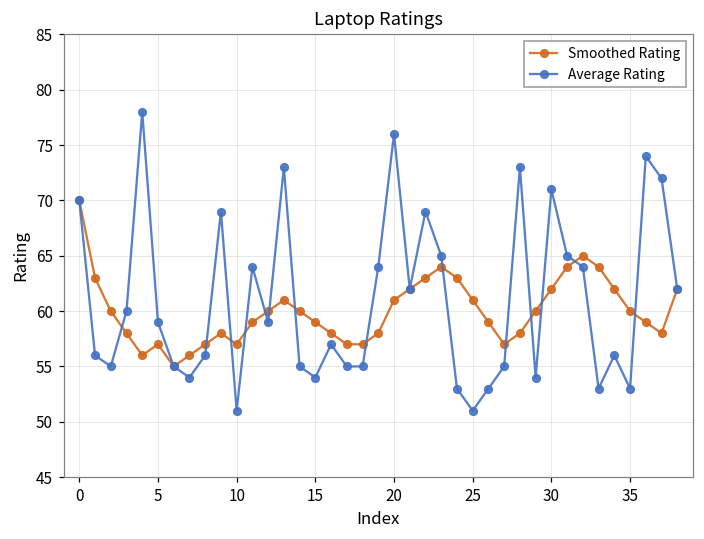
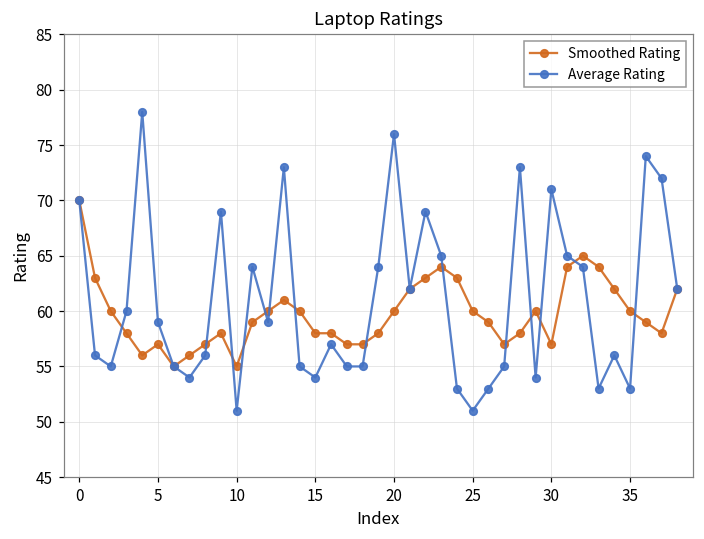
  {
    "Smoothed Rating": {
      "5": 57,
-     "10": 57,
-     "15": 59,
-     "20": 61,
-     "25": 61,
-     "30": 62,
+     "10": 55,
+     "15": 58,
+     "20": 60,
+     "25": 60,
+     "30": 57,
      "35": 60
    },
    "Average Rating": {
      "5": 59,
      "10": 51,
      "15": 54,
      "20": 76,
      "25": 51,
      "30": 71,
      "35": 53
    }
  }
